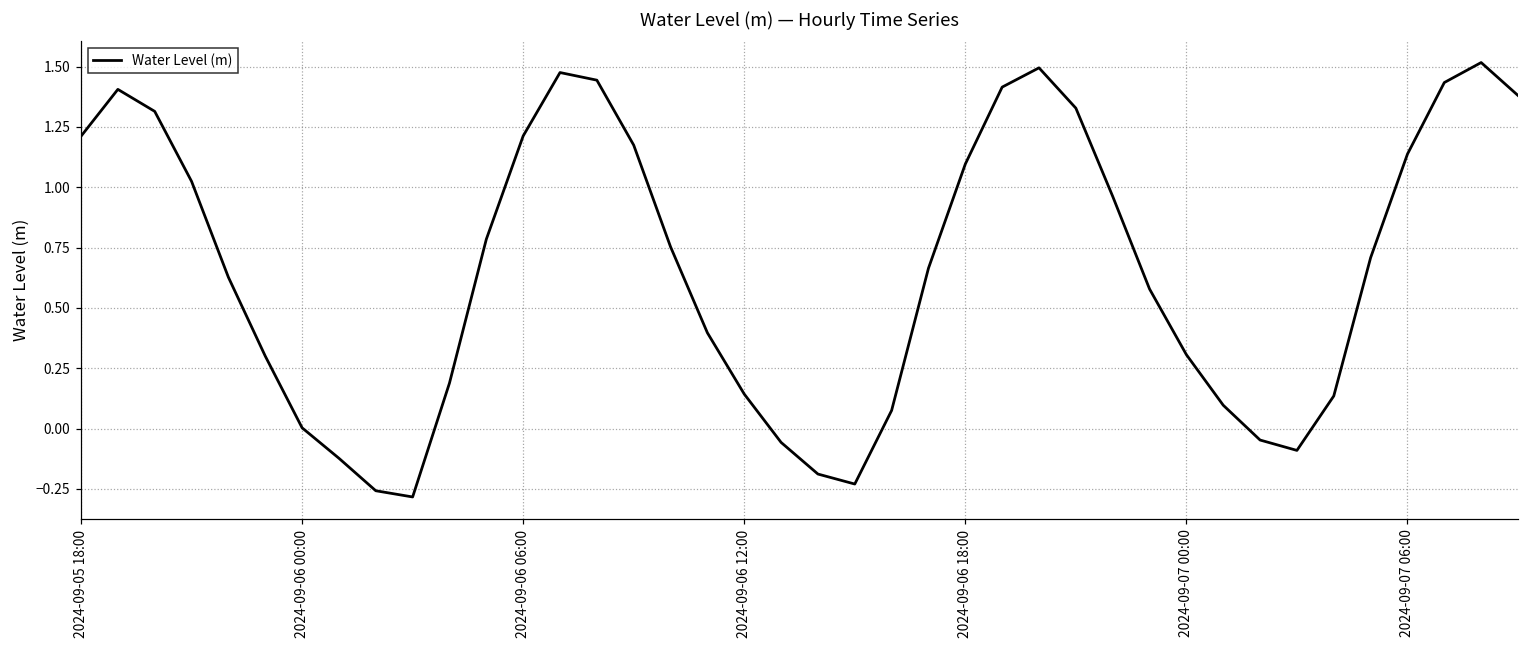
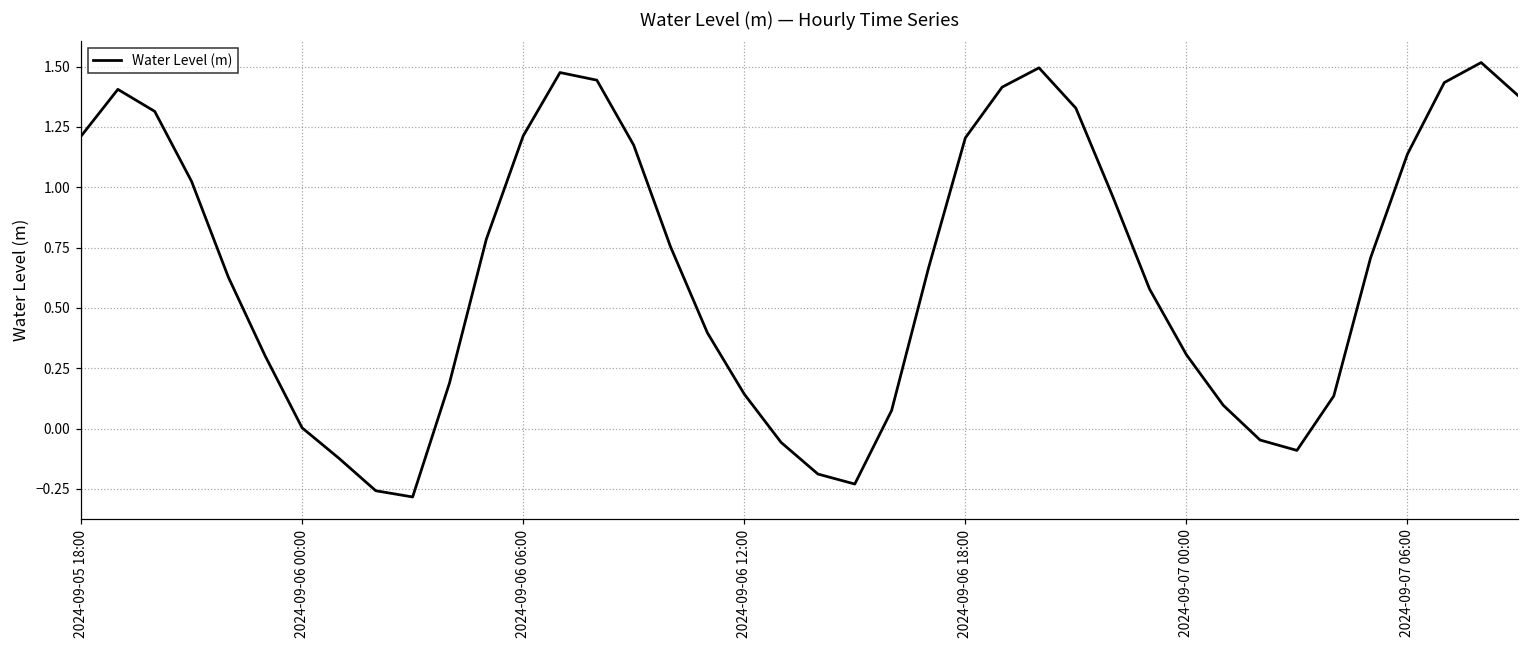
  {
    "2024-09-05 18:00": 1.21,
    "2024-09-06 00:00": 0.00,
    "2024-09-06 06:00": 1.21,
    "2024-09-06 12:00": 0.14,
-   "2024-09-06 18:00": 1.10,
+   "2024-09-06 18:00": 1.20,
    "2024-09-07 00:00": 0.31,
    "2024-09-07 06:00": 1.14
  }
